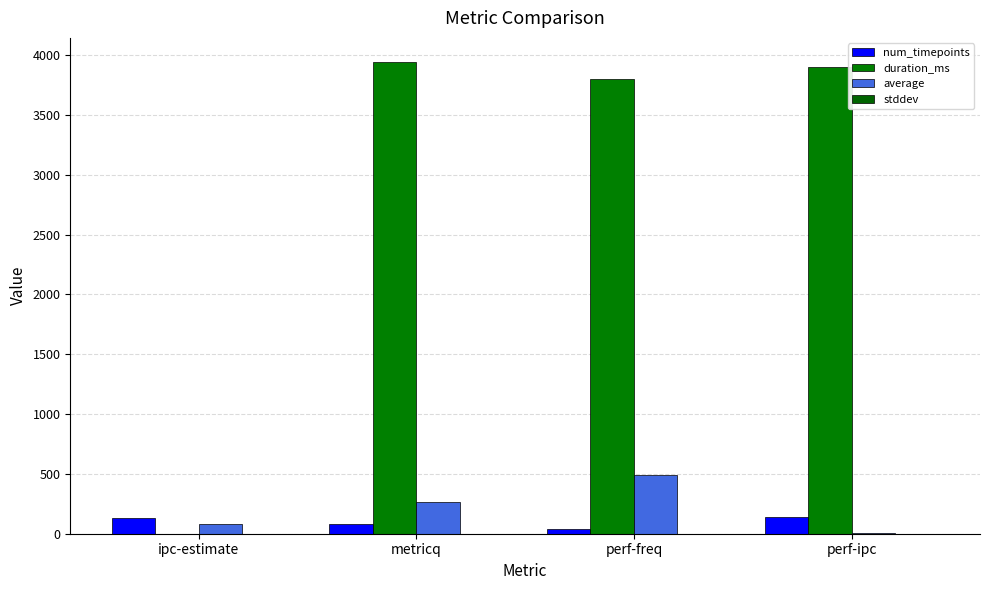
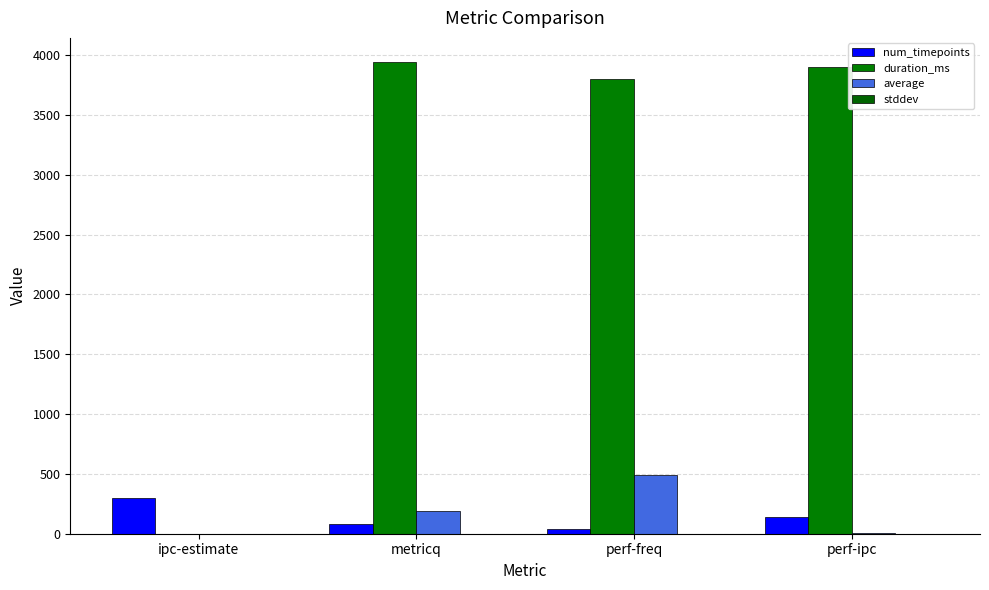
  {
    "num_timepoints": {
-     "ipc-estimate": 130,
+     "ipc-estimate": 300,
      "metricq": 80,
      "perf-freq": 40,
      "perf-ipc": 140
    },
    "average": {
-     "ipc-estimate": 80,
-     "metricq": 260,
+     "ipc-estimate": 0,
+     "metricq": 190,
      "perf-freq": 490
    }
  }
